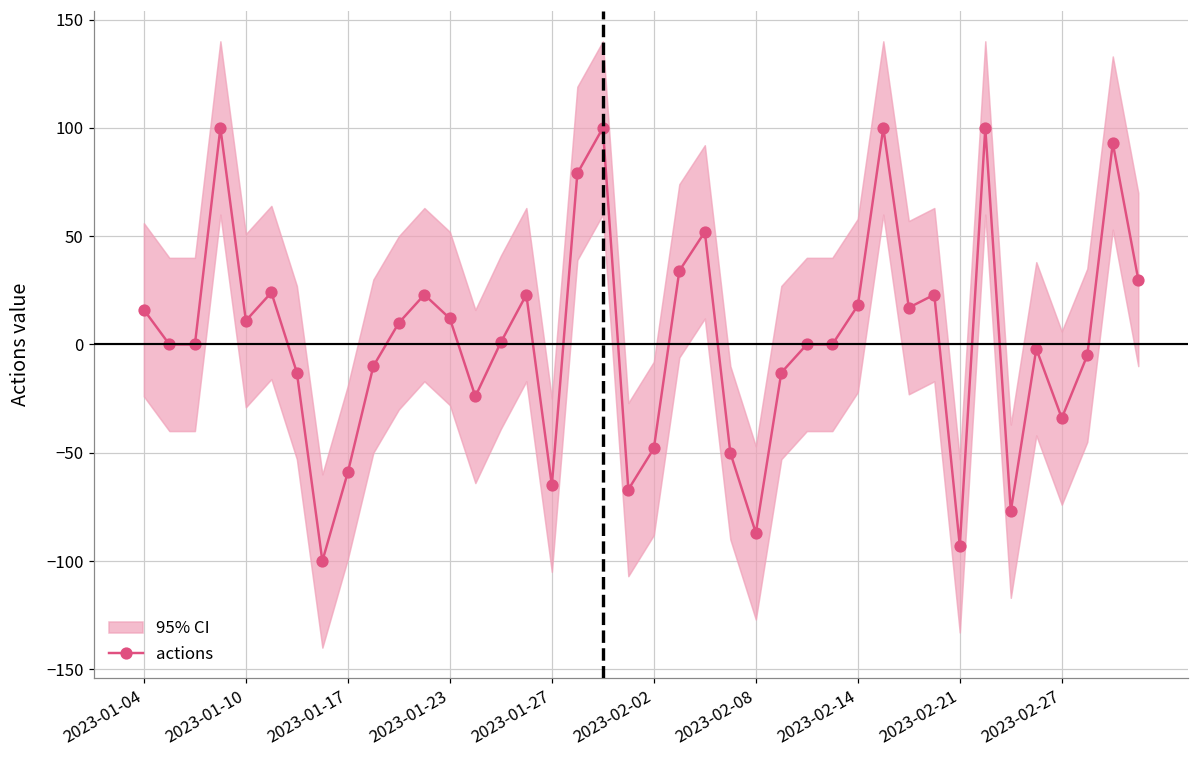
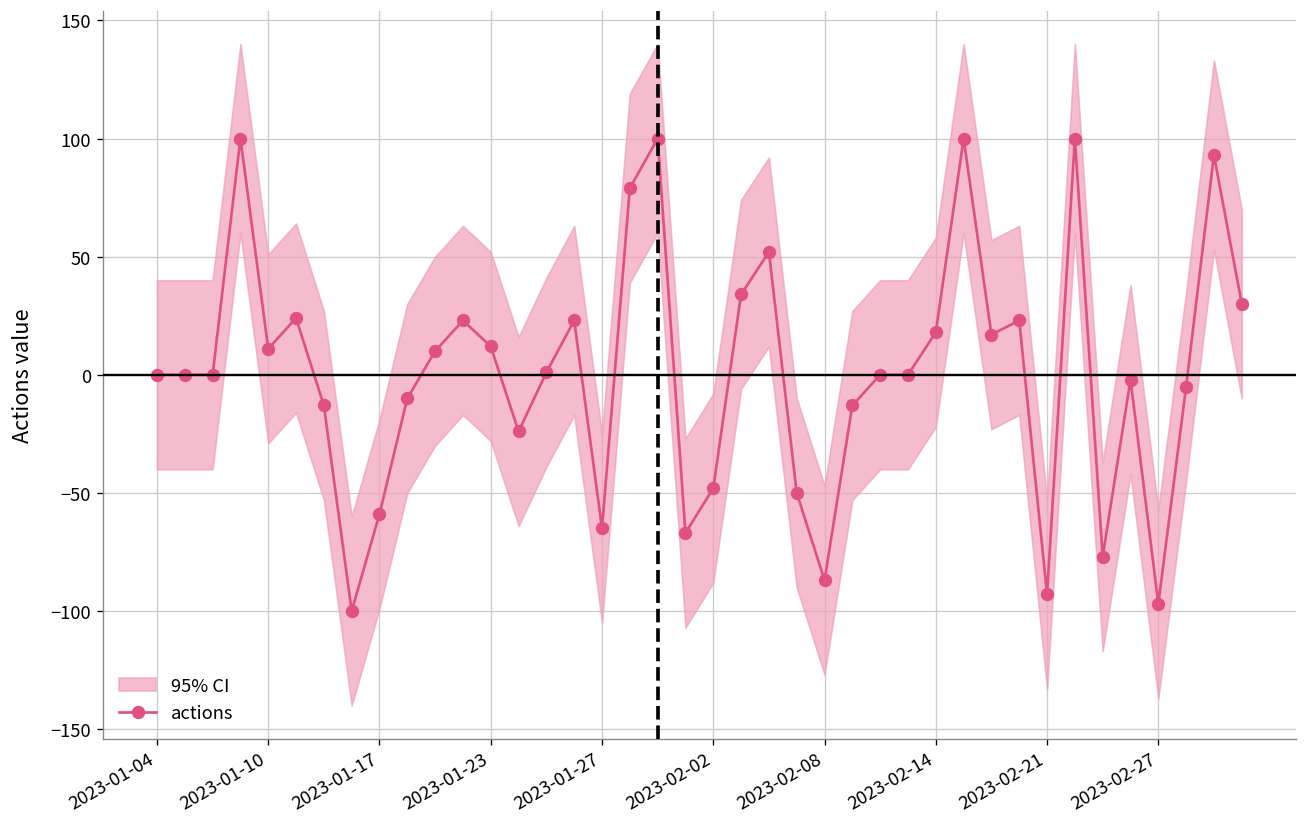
  {
    "actions": {
-     "2023-01-04": 16,
+     "2023-01-04": 0,
      "2023-01-10": 11,
      "2023-01-17": -59,
      "2023-01-23": 12,
      "2023-01-27": -65,
      "2023-02-02": -48,
      "2023-02-08": -87,
      "2023-02-14": 18,
      "2023-02-21": -93,
-     "2023-02-27": -34
+     "2023-02-27": -97
    }
  }
